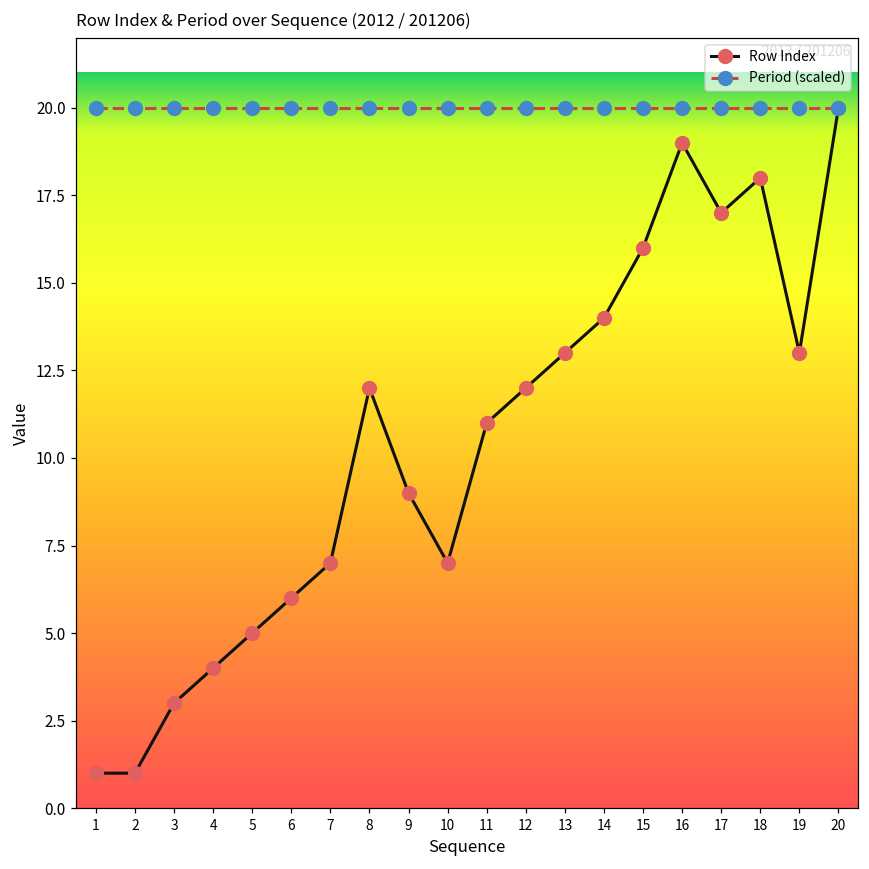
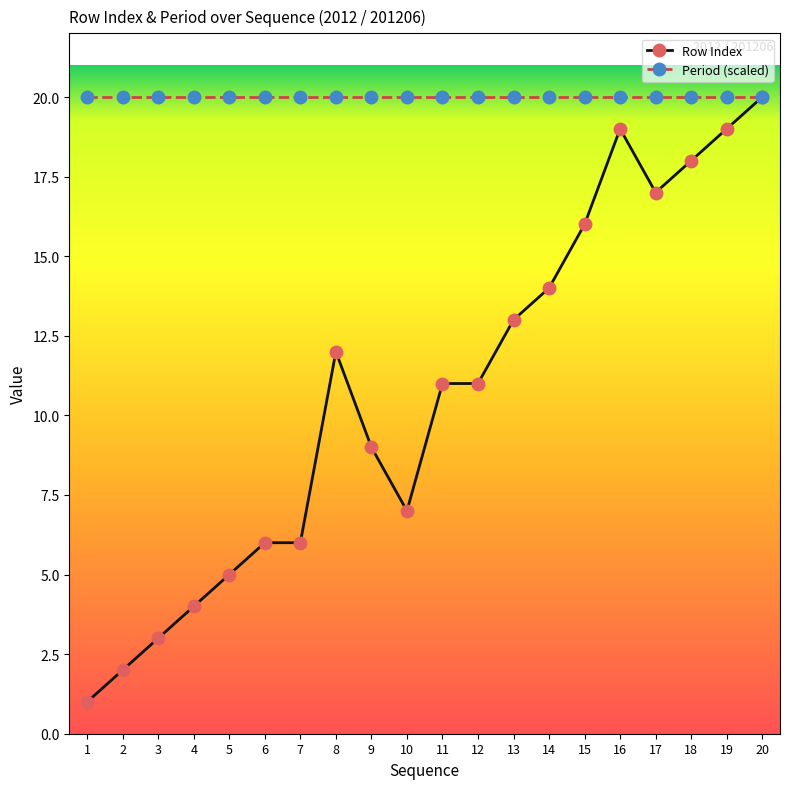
  {
    "Row Index": {
      "1": 1,
-     "2": 1,
+     "2": 2,
      "3": 3,
      "4": 4,
      "5": 5,
      "6": 6,
-     "7": 7,
+     "7": 6,
      "8": 12,
      "9": 9,
      "10": 7,
      "11": 11,
-     "12": 12,
+     "12": 11,
      "13": 13,
      "14": 14,
      "15": 16,
      "16": 19,
      "17": 17,
      "18": 18,
-     "19": 13
+     "19": 19
    },
    "Period (scaled)": {
      "1": 20,
      "2": 20,
      "3": 20,
      "4": 20,
      "5": 20,
      "6": 20,
      "7": 20,
      "8": 20,
      "9": 20,
      "10": 20,
      "11": 20,
      "12": 20,
      "13": 20,
      "14": 20,
      "15": 20,
      "16": 20,
      "17": 20,
      "18": 20,
      "19": 20
    }
  }
